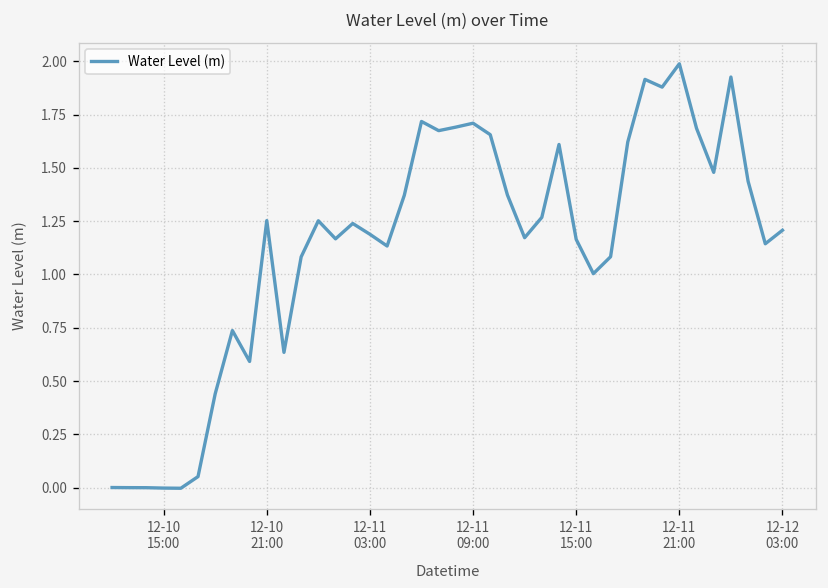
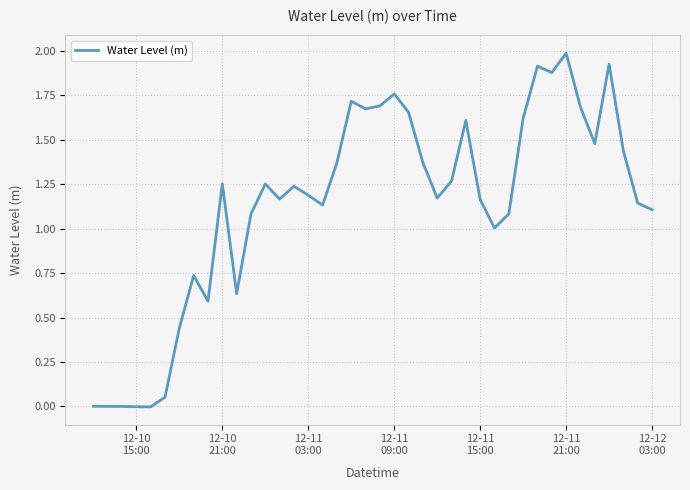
  {
    "12-10 15:00": 0.00,
    "12-10 21:00": 1.25,
    "12-11 03:00": 1.19,
-   "12-11 09:00": 1.71,
+   "12-11 09:00": 1.76,
    "12-11 15:00": 1.16,
    "12-11 21:00": 1.99,
-   "12-12 03:00": 1.21
+   "12-12 03:00": 1.11
  }
